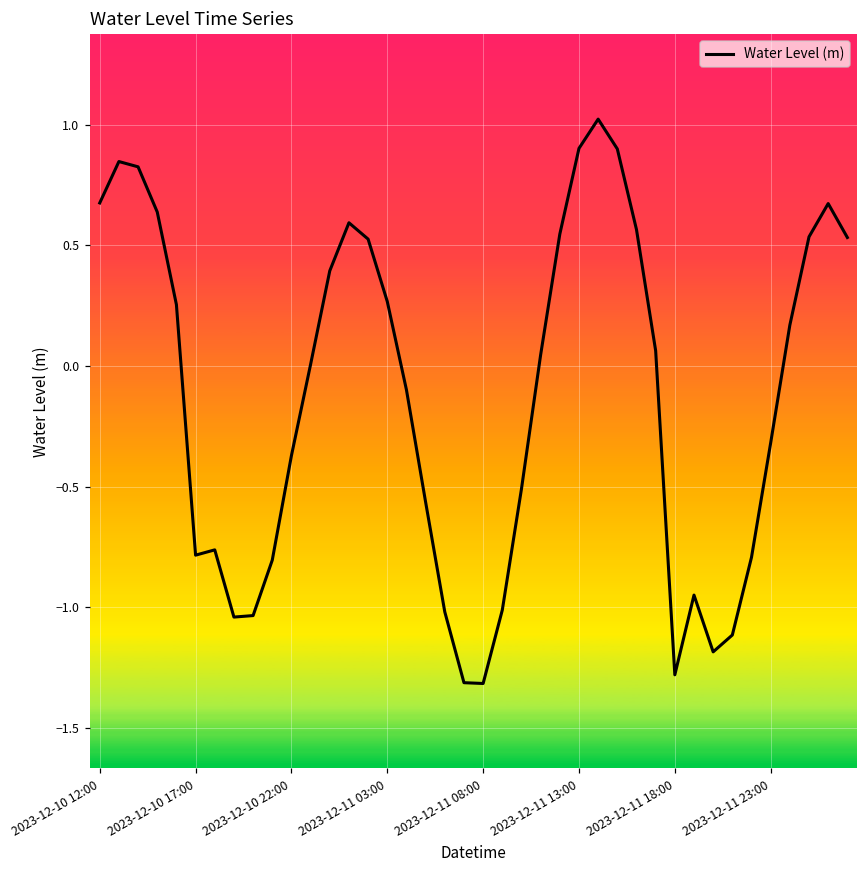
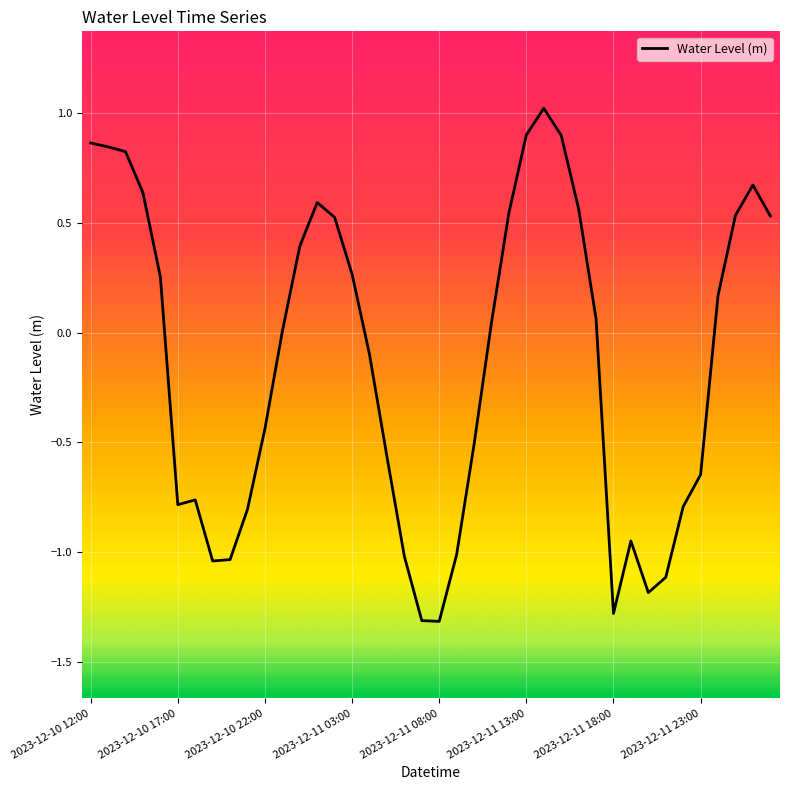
  {
-   "2023-12-10 12:00": 0.68,
+   "2023-12-10 12:00": 0.86,
    "2023-12-10 17:00": -0.78,
-   "2023-12-10 22:00": -0.37,
+   "2023-12-10 22:00": -0.44,
    "2023-12-11 03:00": 0.27,
    "2023-12-11 08:00": -1.32,
    "2023-12-11 13:00": 0.90,
    "2023-12-11 18:00": -1.28,
-   "2023-12-11 23:00": -0.32
+   "2023-12-11 23:00": -0.65
  }
